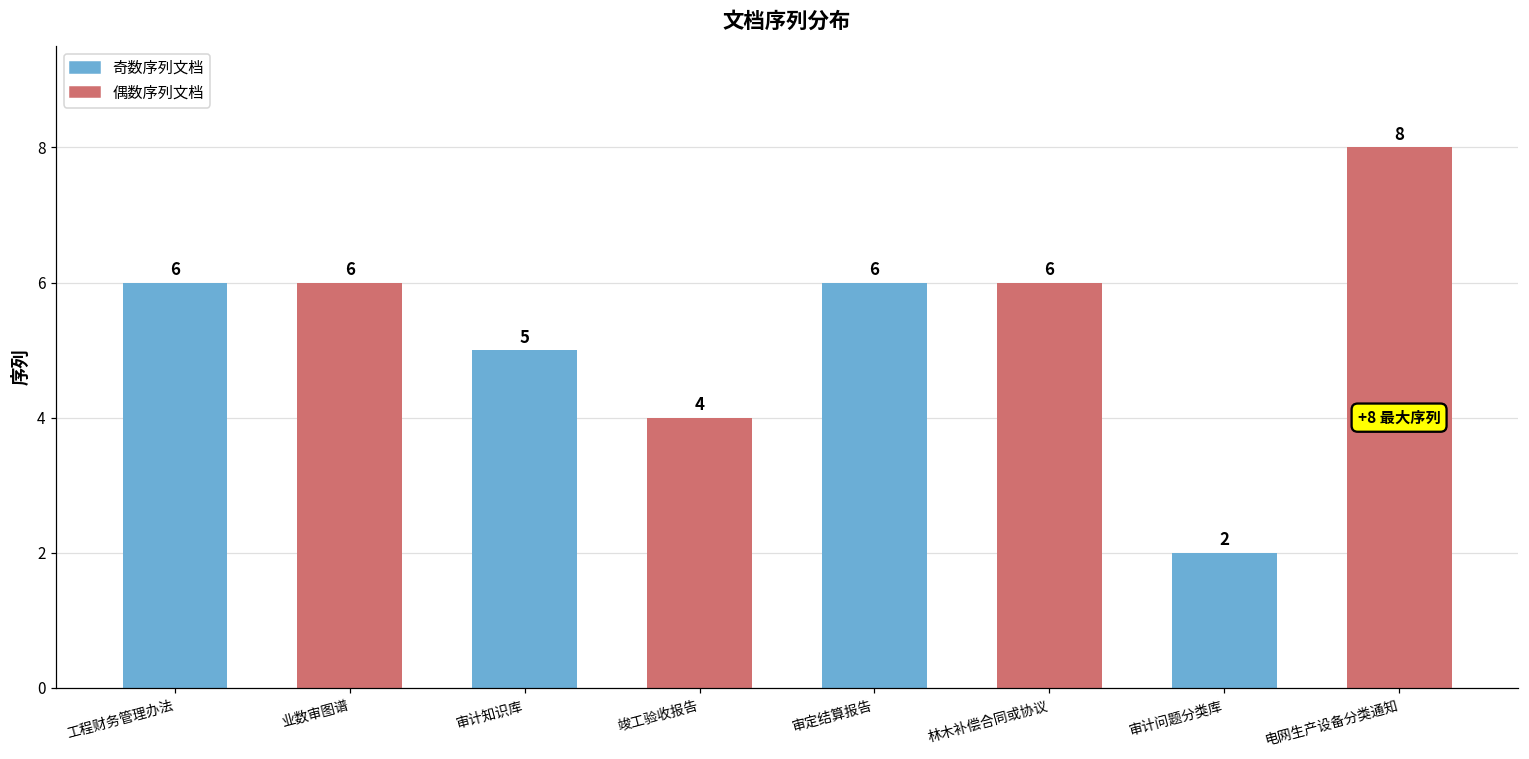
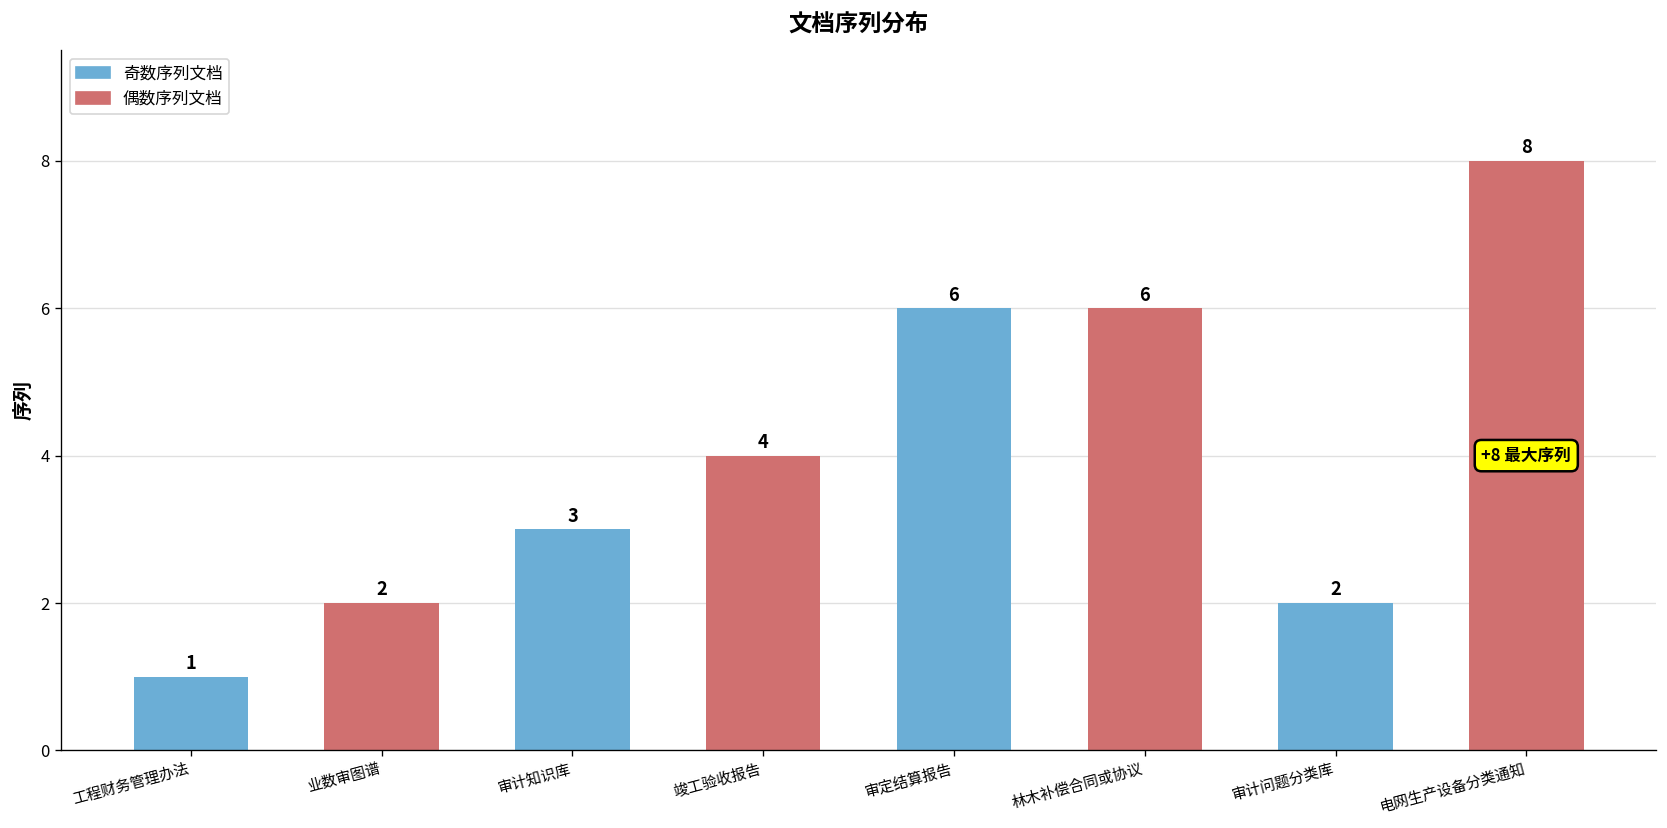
  {
-   "工程财务管理办法": 6,
-   "业数审图谱": 6,
-   "审计知识库": 5,
+   "工程财务管理办法": 1,
+   "业数审图谱": 2,
+   "审计知识库": 3,
    "竣工验收报告": 4,
    "审定结算报告": 6,
    "林木补偿合同或协议": 6,
    "审计问题分类库": 2,
    "电网生产设备分类通知": 8
  }
